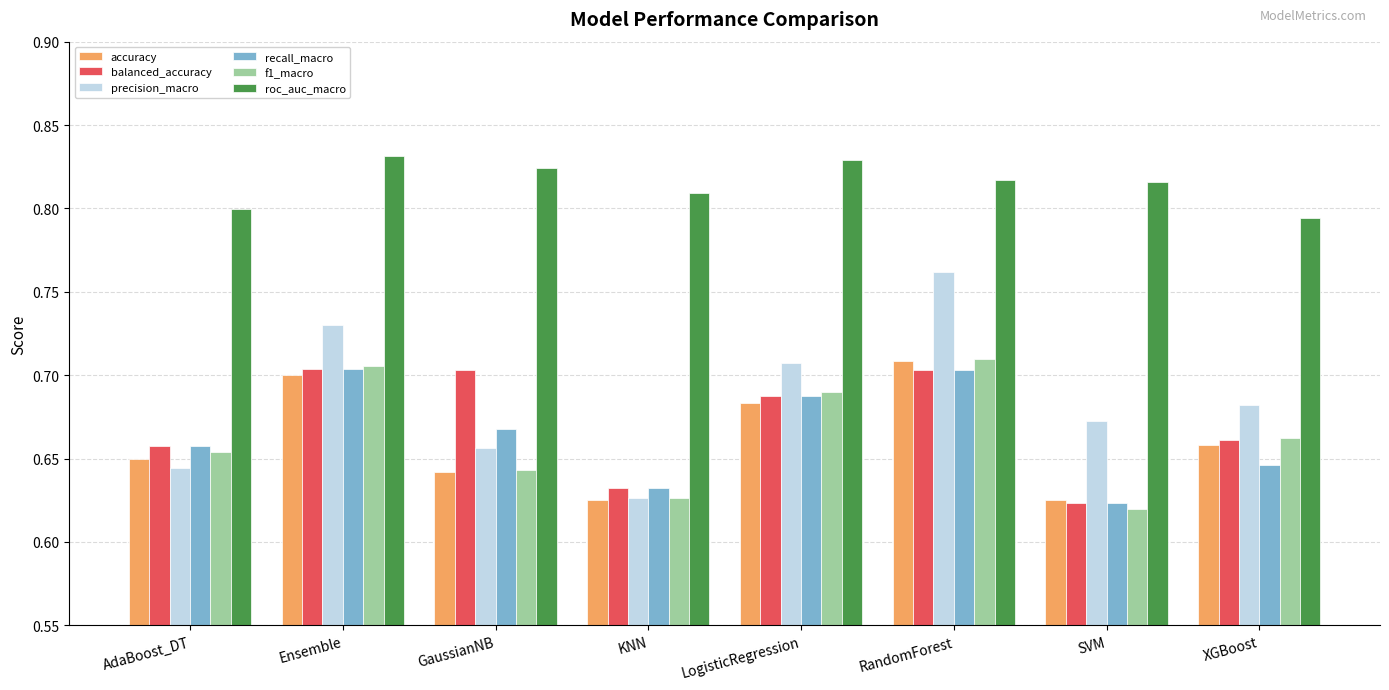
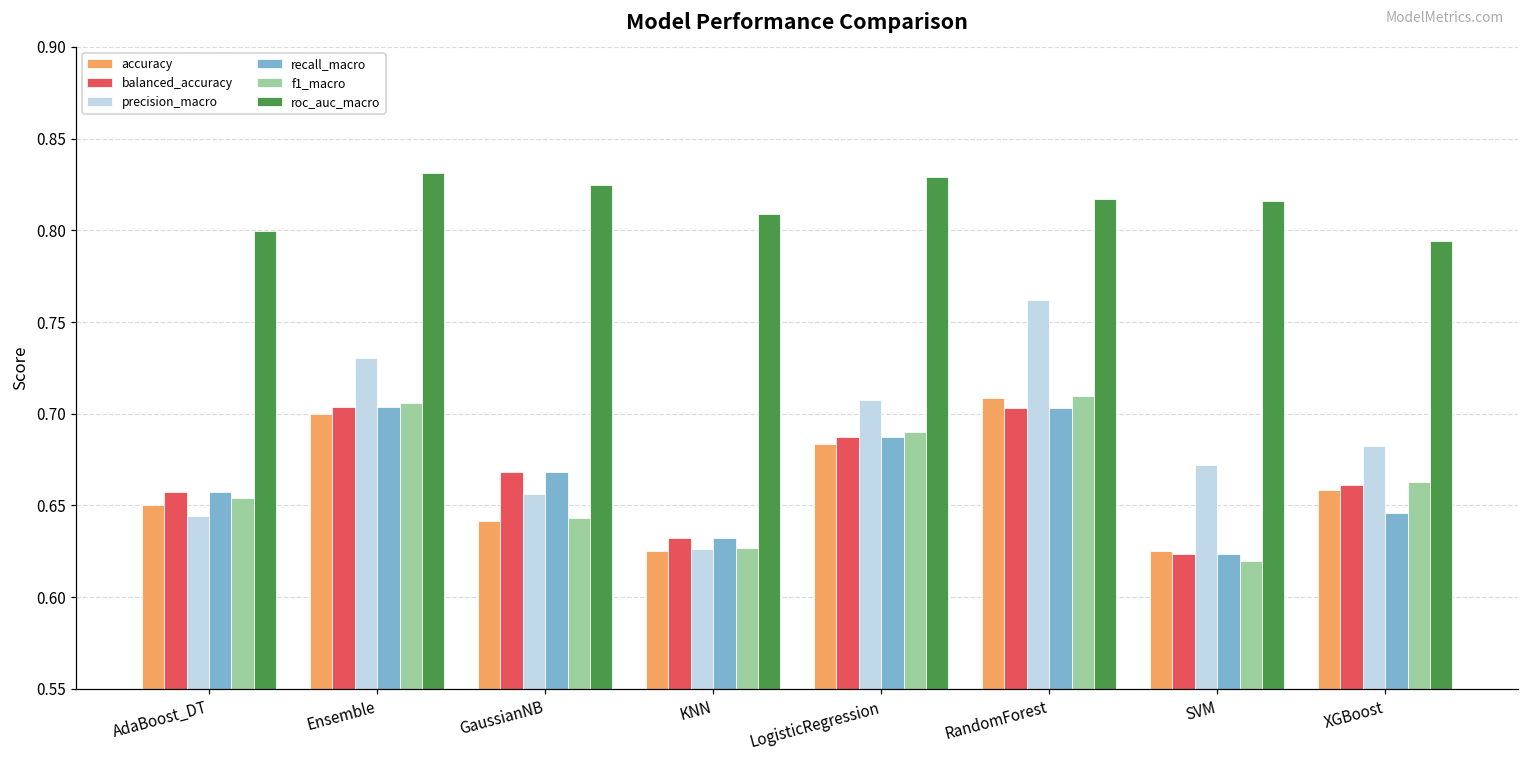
  {
    "accuracy": {
      "AdaBoost_DT": 0.650,
      "Ensemble": 0.700,
      "GaussianNB": 0.642,
      "KNN": 0.625,
      "LogisticRegression": 0.683,
      "RandomForest": 0.708,
      "SVM": 0.625,
      "XGBoost": 0.658
    },
    "balanced_accuracy": {
      "AdaBoost_DT": 0.657,
      "Ensemble": 0.704,
-     "GaussianNB": 0.703,
+     "GaussianNB": 0.668,
      "KNN": 0.632,
      "LogisticRegression": 0.688,
      "RandomForest": 0.703,
      "SVM": 0.623,
      "XGBoost": 0.661
    },
    "precision_macro": {
      "AdaBoost_DT": 0.644,
      "Ensemble": 0.730,
      "GaussianNB": 0.656,
      "KNN": 0.627,
      "LogisticRegression": 0.707,
      "RandomForest": 0.762,
      "SVM": 0.672,
      "XGBoost": 0.682
    },
    "recall_macro": {
      "AdaBoost_DT": 0.657,
      "Ensemble": 0.704,
      "GaussianNB": 0.668,
      "KNN": 0.632,
      "LogisticRegression": 0.688,
      "RandomForest": 0.703,
      "SVM": 0.623,
      "XGBoost": 0.646
    },
    "f1_macro": {
      "AdaBoost_DT": 0.654,
      "Ensemble": 0.706,
      "GaussianNB": 0.643,
      "KNN": 0.627,
      "LogisticRegression": 0.690,
      "RandomForest": 0.710,
      "SVM": 0.620,
      "XGBoost": 0.663
    },
    "roc_auc_macro": {
      "AdaBoost_DT": 0.800,
      "Ensemble": 0.831,
      "GaussianNB": 0.825,
      "KNN": 0.809,
      "LogisticRegression": 0.829,
      "RandomForest": 0.817,
      "SVM": 0.816,
      "XGBoost": 0.794
    }
  }
